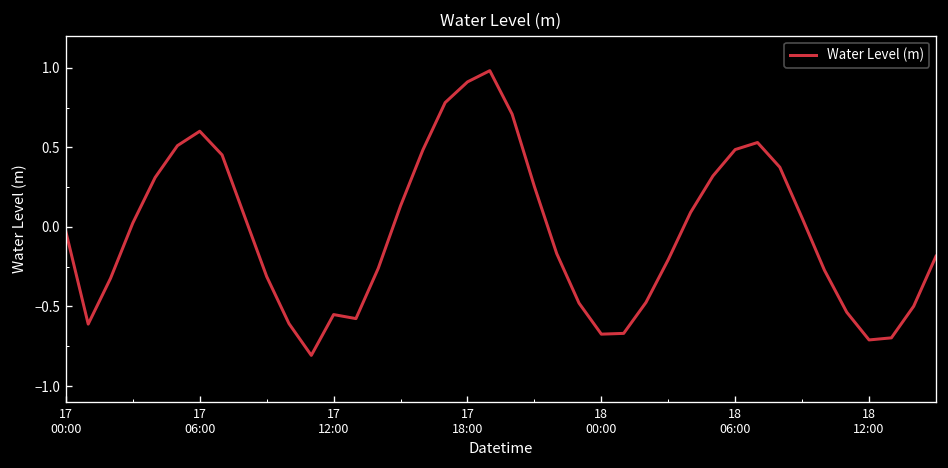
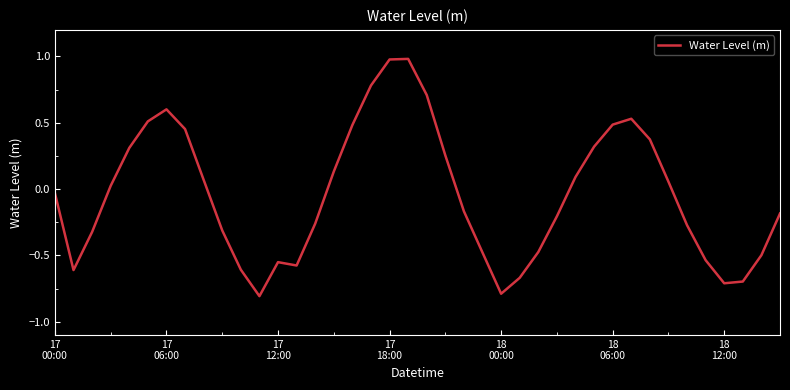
  {
    "17 00:00": -0.03,
    "17 06:00": 0.60,
    "17 12:00": -0.55,
-   "17 18:00": 0.91,
-   "18 00:00": -0.67,
+   "17 18:00": 0.98,
+   "18 00:00": -0.79,
    "18 06:00": 0.49,
    "18 12:00": -0.71
  }
